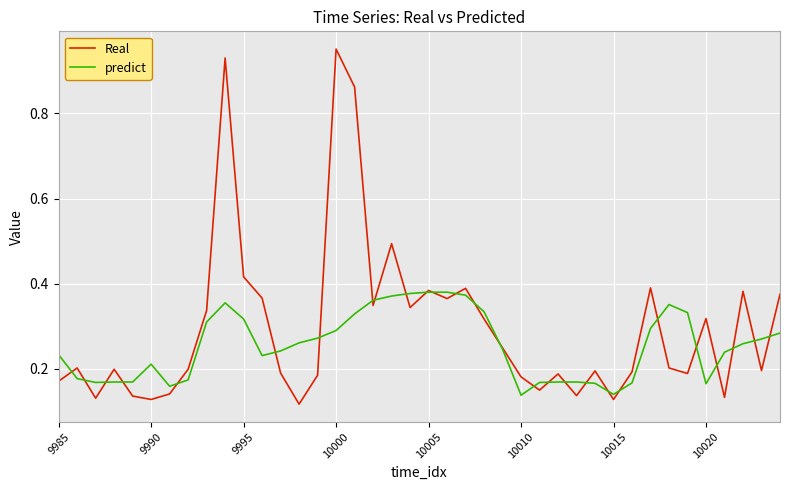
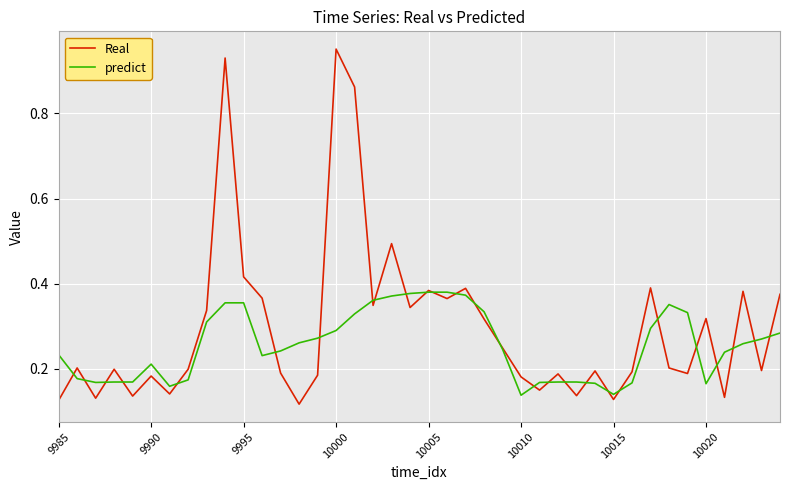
  {
    "Real": {
-     "9985": 0.17,
-     "9990": 0.13,
+     "9985": 0.13,
+     "9990": 0.18,
      "9995": 0.42,
      "10000": 0.95,
      "10010": 0.18,
      "10015": 0.13,
      "10020": 0.32
    },
    "predict": {
      "9985": 0.23,
      "9990": 0.21,
-     "9995": 0.32,
+     "9995": 0.36,
      "10000": 0.29,
      "10010": 0.14,
      "10015": 0.14,
      "10020": 0.17
    }
  }
